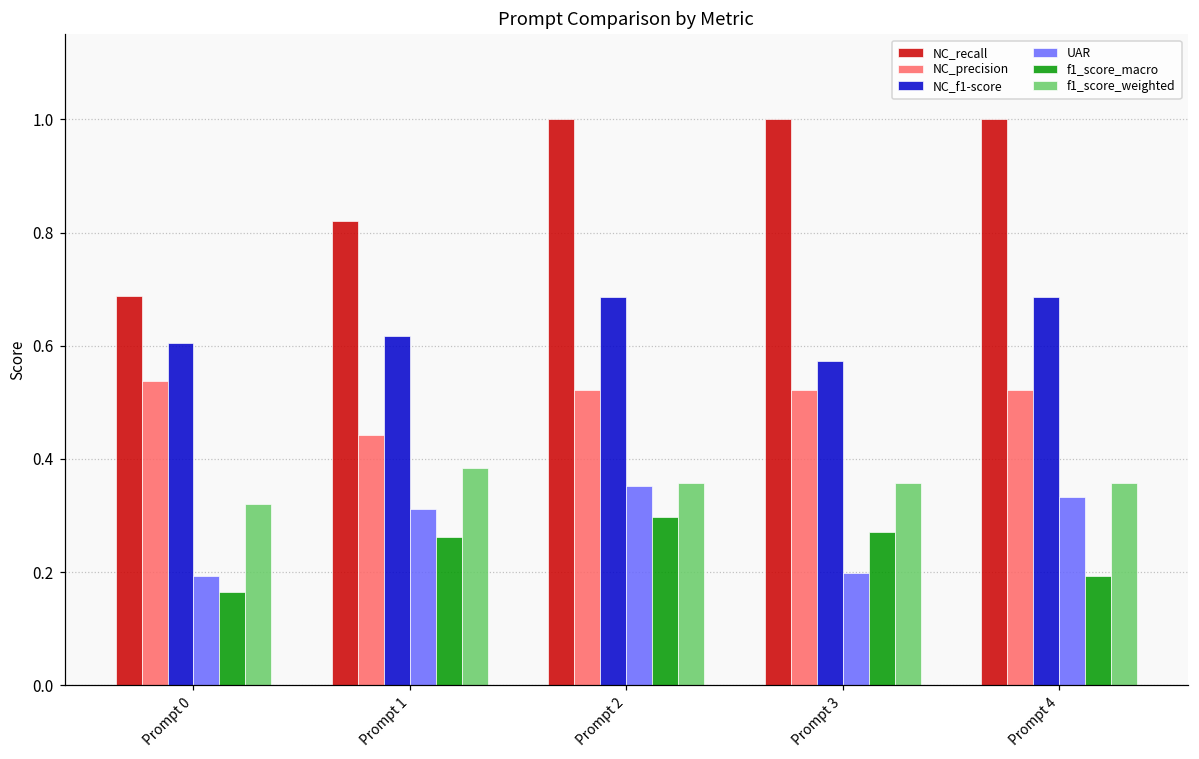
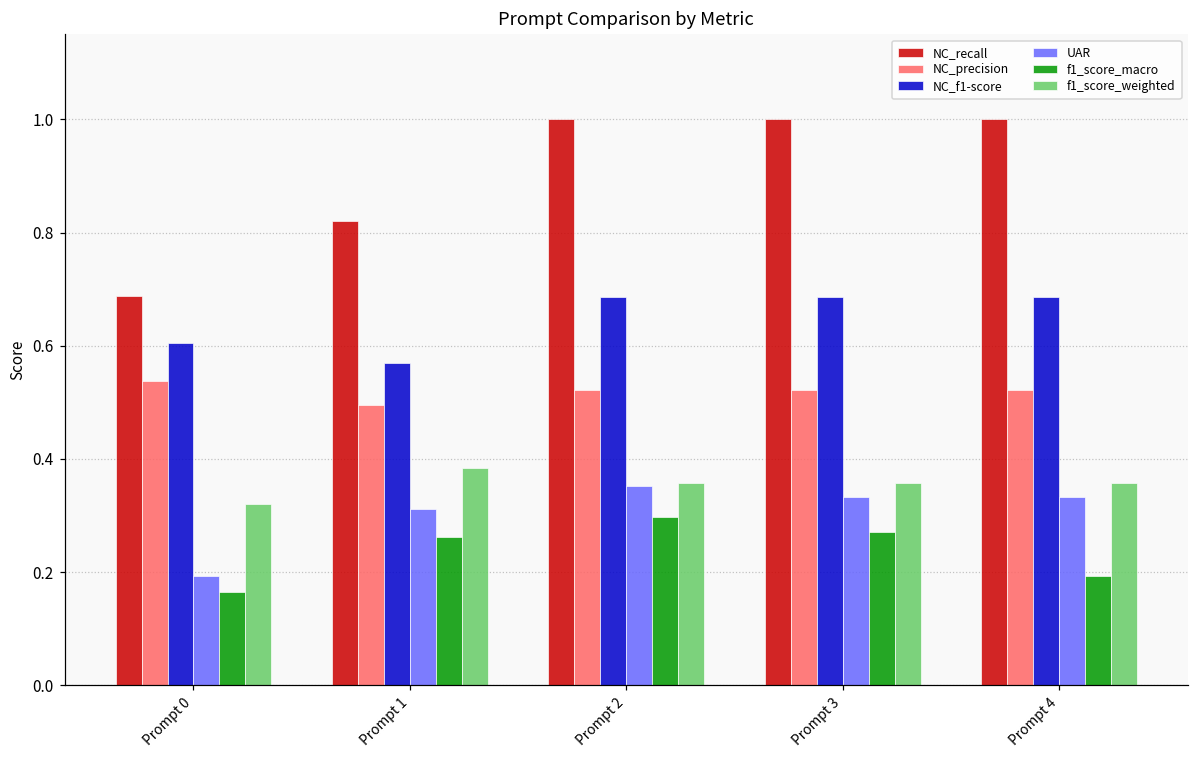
  {
    "NC_recall": {
      "Prompt 0": 0.69,
      "Prompt 1": 0.82,
      "Prompt 2": 1.00,
      "Prompt 3": 1.00,
      "Prompt 4": 1.00
    },
    "NC_precision": {
      "Prompt 0": 0.54,
-     "Prompt 1": 0.44,
+     "Prompt 1": 0.50,
      "Prompt 2": 0.52,
      "Prompt 3": 0.52,
      "Prompt 4": 0.52
    },
    "NC_f1-score": {
      "Prompt 0": 0.60,
-     "Prompt 1": 0.62,
+     "Prompt 1": 0.57,
      "Prompt 2": 0.69,
-     "Prompt 3": 0.57,
+     "Prompt 3": 0.69,
      "Prompt 4": 0.69
    },
    "UAR": {
      "Prompt 0": 0.19,
      "Prompt 1": 0.31,
      "Prompt 2": 0.35,
-     "Prompt 3": 0.20,
+     "Prompt 3": 0.33,
      "Prompt 4": 0.33
    },
    "f1_score_macro": {
      "Prompt 0": 0.16,
      "Prompt 1": 0.26,
      "Prompt 2": 0.30,
      "Prompt 3": 0.27,
      "Prompt 4": 0.19
    },
    "f1_score_weighted": {
      "Prompt 0": 0.32,
      "Prompt 1": 0.38,
      "Prompt 2": 0.36,
      "Prompt 3": 0.36,
      "Prompt 4": 0.36
    }
  }
